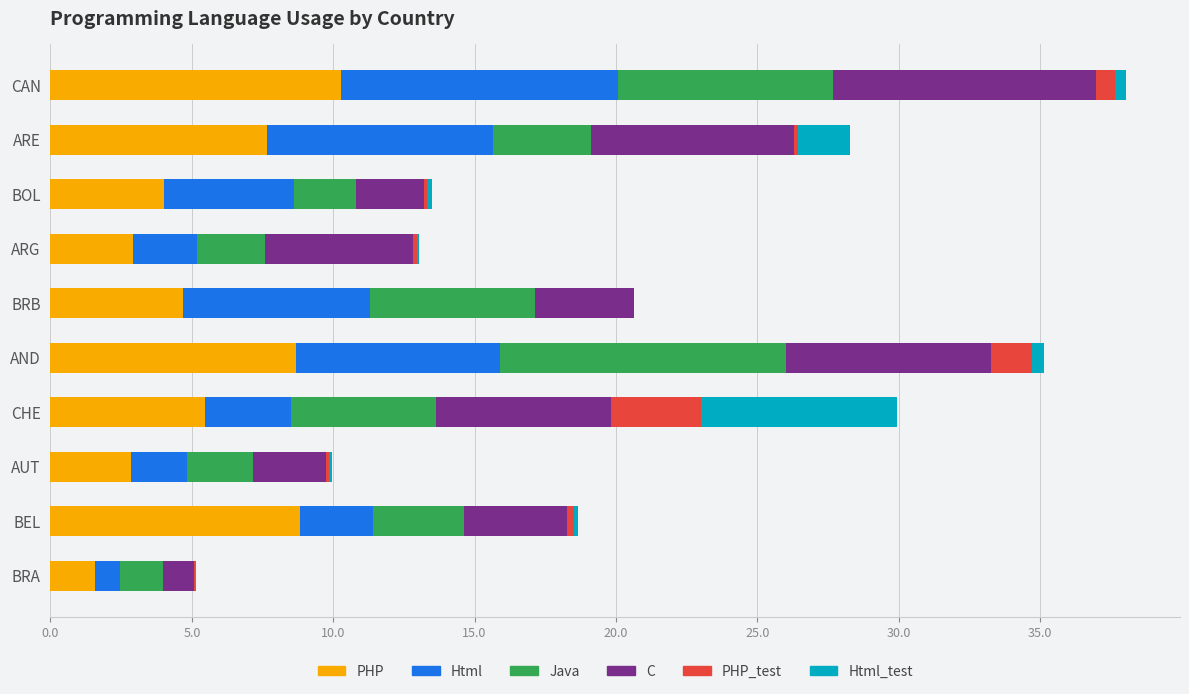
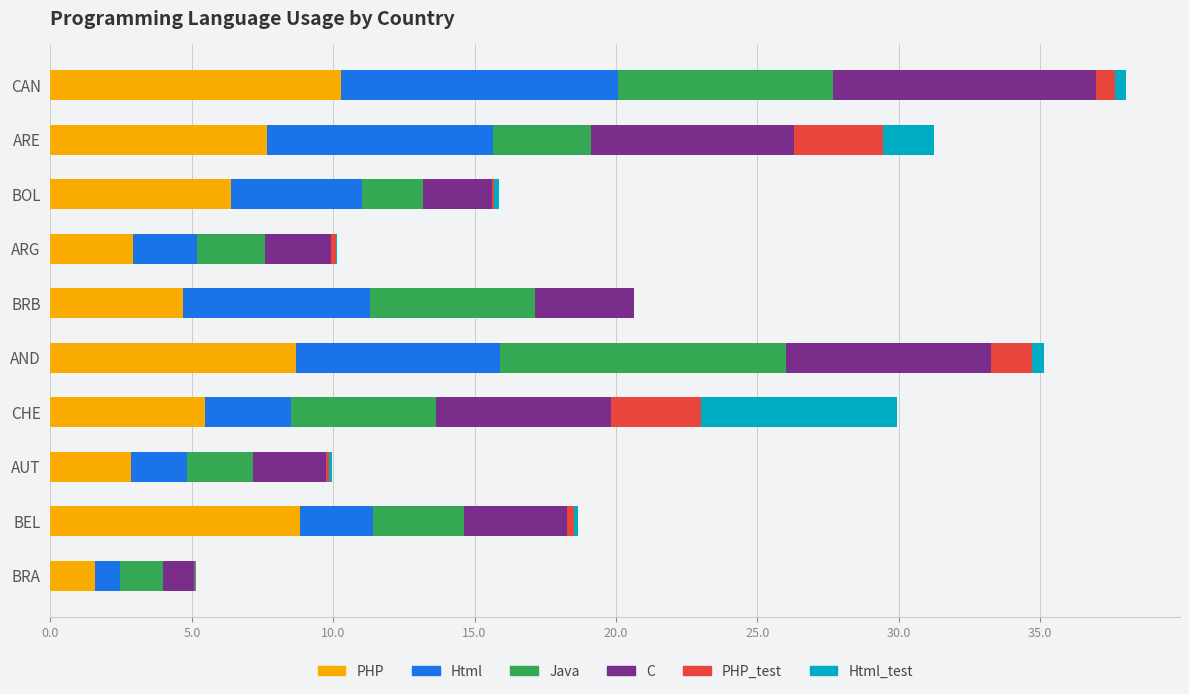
  {
    "PHP": {
      "CAN": 10.3,
      "ARE": 7.7,
-     "BOL": 4.0,
+     "BOL": 6.4,
      "ARG": 2.9,
      "BRB": 4.7,
      "AND": 8.7,
      "CHE": 5.5,
      "AUT": 2.8,
      "BEL": 8.8,
      "BRA": 1.6
    },
    "Html": {
      "CAN": 9.8,
      "ARE": 8.0,
      "BOL": 4.6,
      "ARG": 2.3,
      "BRB": 6.6,
      "AND": 7.2,
      "CHE": 3.1,
      "AUT": 2.0,
      "BEL": 2.6,
      "BRA": 0.9
    },
    "Java": {
      "CAN": 7.6,
      "ARE": 3.4,
      "BOL": 2.2,
      "ARG": 2.4,
      "BRB": 5.8,
      "AND": 10.1,
      "CHE": 5.1,
      "AUT": 2.4,
      "BEL": 3.2,
      "BRA": 1.5
    },
    "C": {
      "CAN": 9.3,
      "ARE": 7.2,
      "BOL": 2.4,
-     "ARG": 5.2,
+     "ARG": 2.3,
      "BRB": 3.5,
      "AND": 7.2,
      "CHE": 6.2,
      "AUT": 2.6,
      "BEL": 3.6,
      "BRA": 1.1
    },
    "PHP_test": {
      "CAN": 0.7,
-     "ARE": 0.2,
+     "ARE": 3.2,
      "BOL": 0.1,
      "ARG": 0.2,
      "BRB": 0.0,
      "AND": 1.4,
      "CHE": 3.2,
      "AUT": 0.1,
      "BEL": 0.3
    },
    "Html_test": {
      "CAN": 0.4,
      "ARE": 1.8,
      "BOL": 0.2,
      "BRB": 0.0,
      "AND": 0.4,
      "CHE": 6.9,
      "AUT": 0.1,
      "BEL": 0.1
    }
  }
